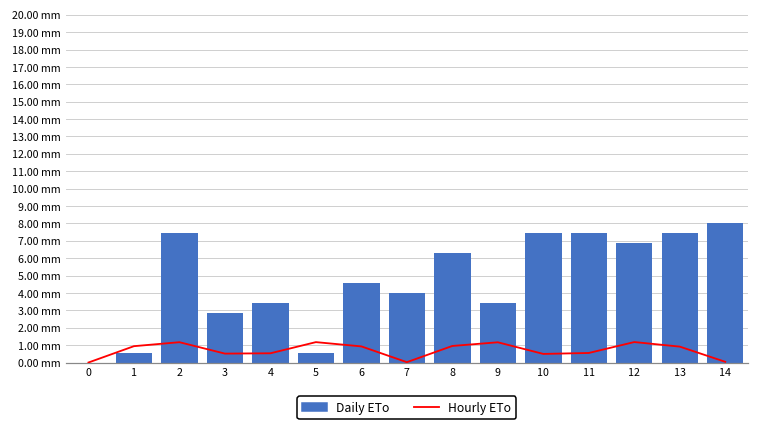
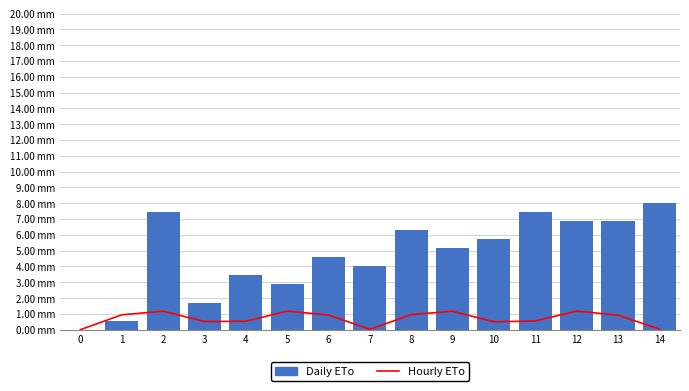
  {
    "Hourly ETo": {
      "0": "0.0 mm",
      "1": "0.9 mm",
      "2": "1.2 mm",
      "3": "0.5 mm",
      "4": "0.5 mm",
      "5": "1.2 mm",
      "6": "0.9 mm",
      "7": "0.0 mm",
      "8": "1.0 mm",
      "9": "1.2 mm",
      "10": "0.5 mm",
      "11": "0.5 mm",
      "12": "1.2 mm",
      "13": "0.9 mm",
      "14": "0.0 mm"
    },
    "Daily ETo": {
      "0": "0.0 mm",
      "1": "0.6 mm",
      "2": "7.4 mm",
-     "3": "2.9 mm",
+     "3": "1.7 mm",
      "4": "3.4 mm",
-     "5": "0.6 mm",
+     "5": "2.9 mm",
      "6": "4.6 mm",
      "7": "4.0 mm",
      "8": "6.3 mm",
-     "9": "3.4 mm",
-     "10": "7.4 mm",
+     "9": "5.1 mm",
+     "10": "5.7 mm",
      "11": "7.4 mm",
      "12": "6.9 mm",
-     "13": "7.4 mm",
+     "13": "6.9 mm",
      "14": "8.0 mm"
    }
  }
